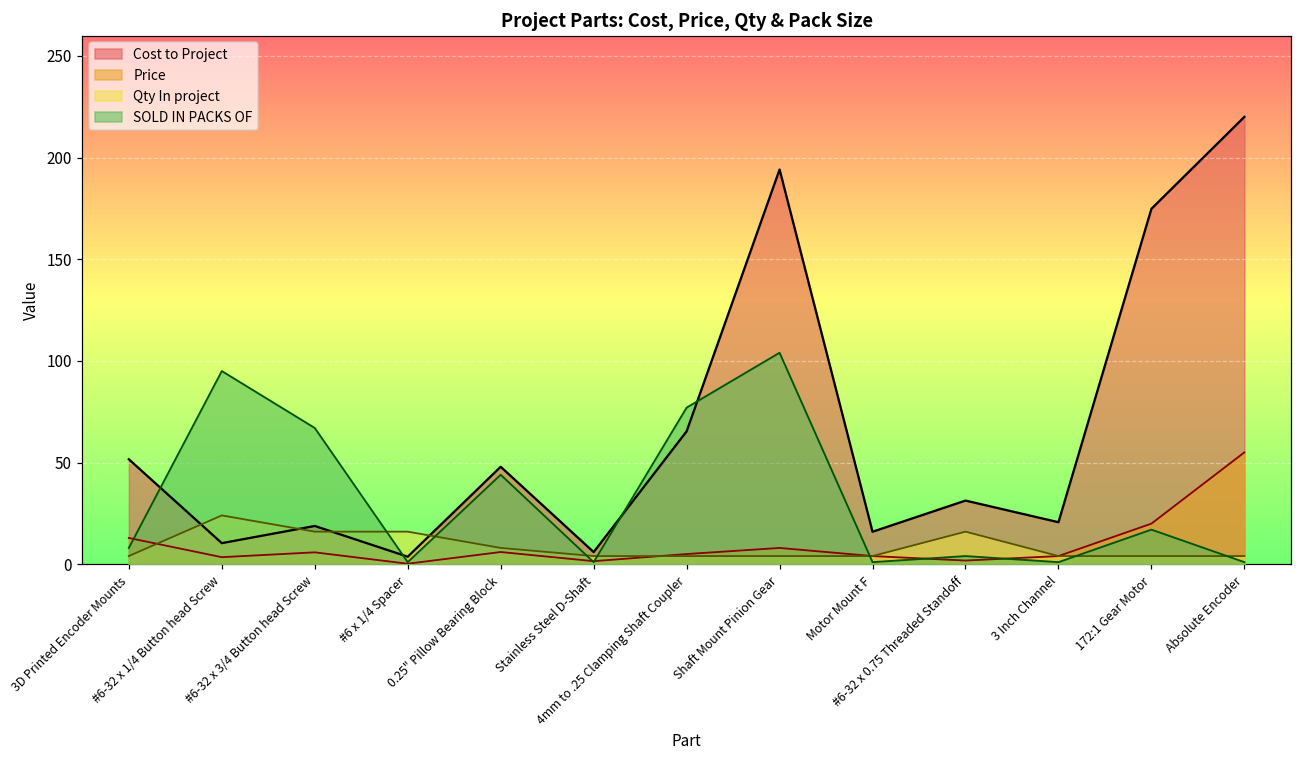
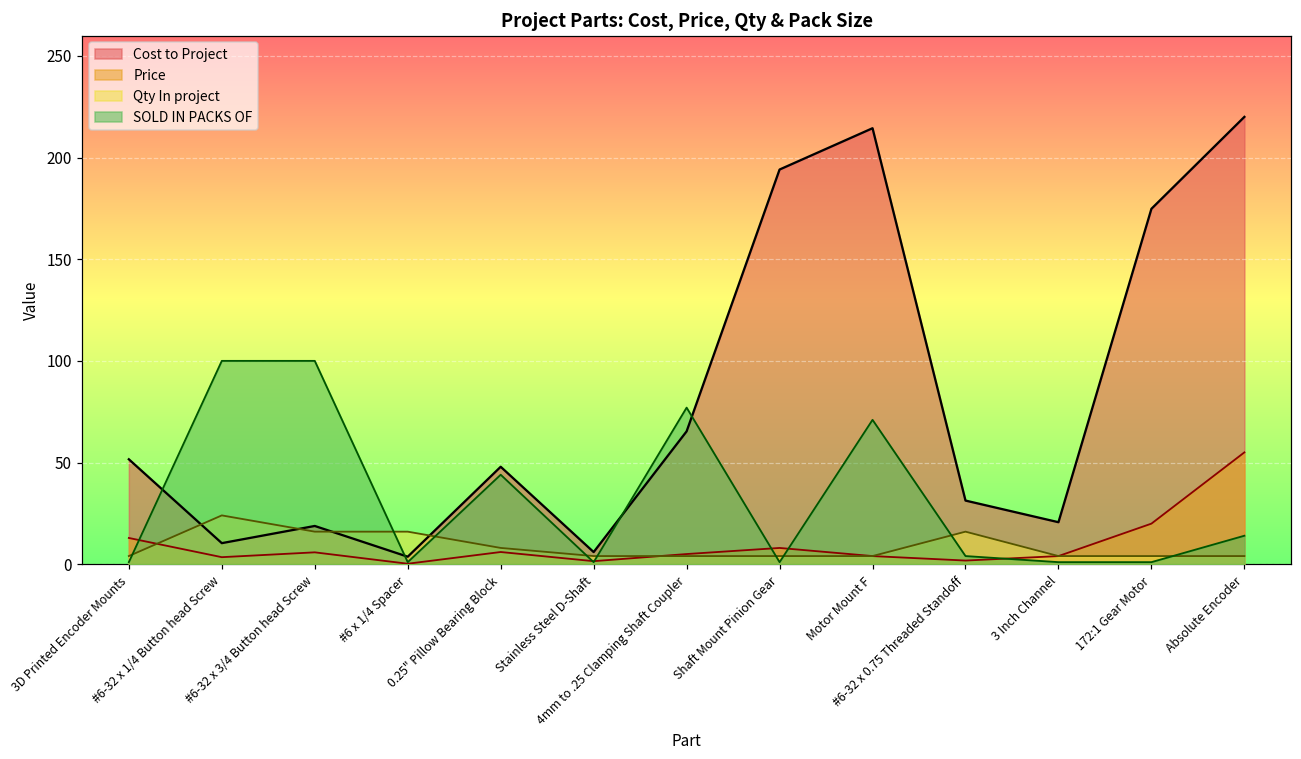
  {
    "Cost to Project": {
      "3D Printed Encoder Mounts": 52,
      "#6-32 x 1/4 Button head Screw": 10,
      "#6-32 x 3/4 Button head Screw": 19,
      "#6 x 1/4 Spacer": 4,
      "0.25\" Pillow Bearing Block": 48,
      "Stainless Steel D-Shaft": 6,
      "4mm to .25 Clamping Shaft Coupler": 65,
      "Shaft Mount Pinion Gear": 194,
-     "Motor Mount F": 16,
+     "Motor Mount F": 214,
      "#6-32 x 0.75 Threaded Standoff": 31,
      "3 Inch Channel": 21,
      "172:1 Gear Motor": 175,
      "Absolute Encoder": 220
    },
    "SOLD IN PACKS OF": {
-     "3D Printed Encoder Mounts": 8,
-     "#6-32 x 1/4 Button head Screw": 95,
-     "#6-32 x 3/4 Button head Screw": 67,
+     "3D Printed Encoder Mounts": 1,
+     "#6-32 x 1/4 Button head Screw": 100,
+     "#6-32 x 3/4 Button head Screw": 100,
      "0.25\" Pillow Bearing Block": 44,
      "4mm to .25 Clamping Shaft Coupler": 77,
-     "Shaft Mount Pinion Gear": 104,
-     "Motor Mount F": 1,
+     "Shaft Mount Pinion Gear": 1,
+     "Motor Mount F": 71,
      "#6-32 x 0.75 Threaded Standoff": 4,
      "3 Inch Channel": 1,
-     "172:1 Gear Motor": 17,
-     "Absolute Encoder": 1
+     "172:1 Gear Motor": 1,
+     "Absolute Encoder": 14
    }
  }
